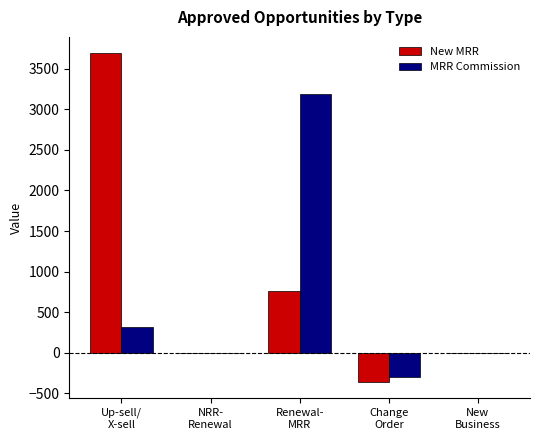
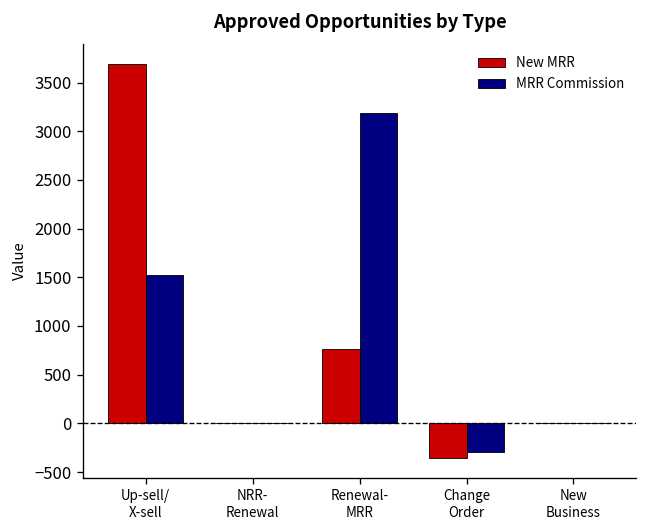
  {
    "New MRR": {
      "Up-sell/ X-sell": 3700,
      "NRR- Renewal": 0,
      "Renewal- MRR": 800,
      "Change Order": -400,
      "New Business": 0
    },
    "MRR Commission": {
-     "Up-sell/ X-sell": 300,
+     "Up-sell/ X-sell": 1500,
      "NRR- Renewal": 0,
      "Renewal- MRR": 3200,
      "Change Order": -300,
      "New Business": 0
    }
  }
